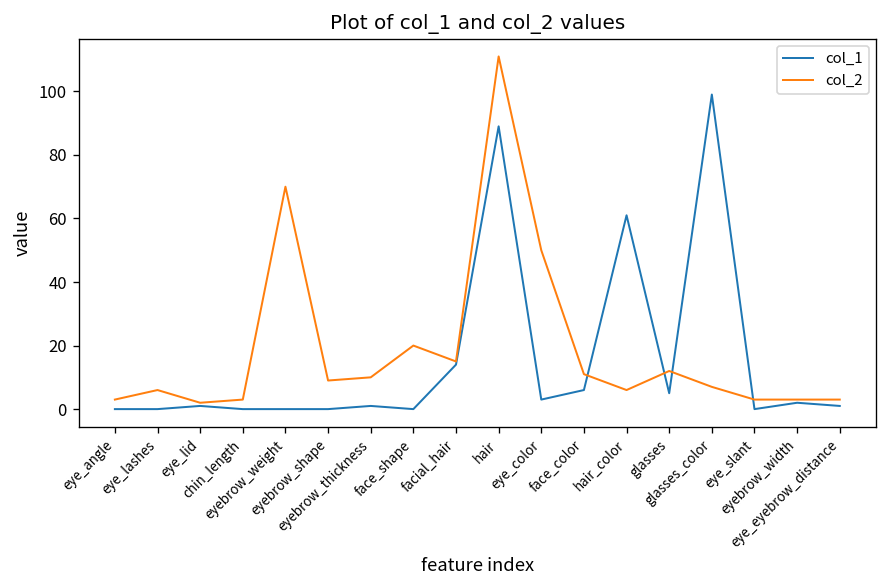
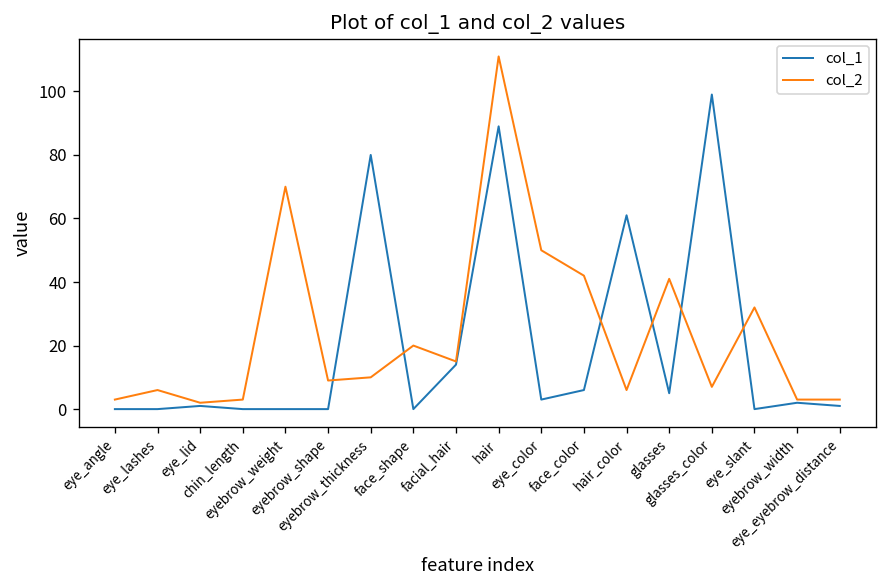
  {
    "col_1": {
      "eye_angle": 0,
      "eye_lashes": 0,
      "eye_lid": 1,
      "chin_length": 0,
      "eyebrow_weight": 0,
      "eyebrow_shape": 0,
-     "eyebrow_thickness": 1,
+     "eyebrow_thickness": 80,
      "face_shape": 0,
      "facial_hair": 14,
      "hair": 89,
      "eye_color": 3,
      "face_color": 6,
      "hair_color": 61,
      "glasses": 5,
      "glasses_color": 99,
      "eye_slant": 0,
      "eyebrow_width": 2,
      "eye_eyebrow_distance": 1
    },
    "col_2": {
      "eye_angle": 3,
      "eye_lashes": 6,
      "eye_lid": 2,
      "chin_length": 3,
      "eyebrow_weight": 70,
      "eyebrow_shape": 9,
      "eyebrow_thickness": 10,
      "face_shape": 20,
      "facial_hair": 15,
      "hair": 111,
      "eye_color": 50,
-     "face_color": 11,
+     "face_color": 42,
      "hair_color": 6,
-     "glasses": 12,
+     "glasses": 41,
      "glasses_color": 7,
-     "eye_slant": 3,
+     "eye_slant": 32,
      "eyebrow_width": 3,
      "eye_eyebrow_distance": 3
    }
  }
